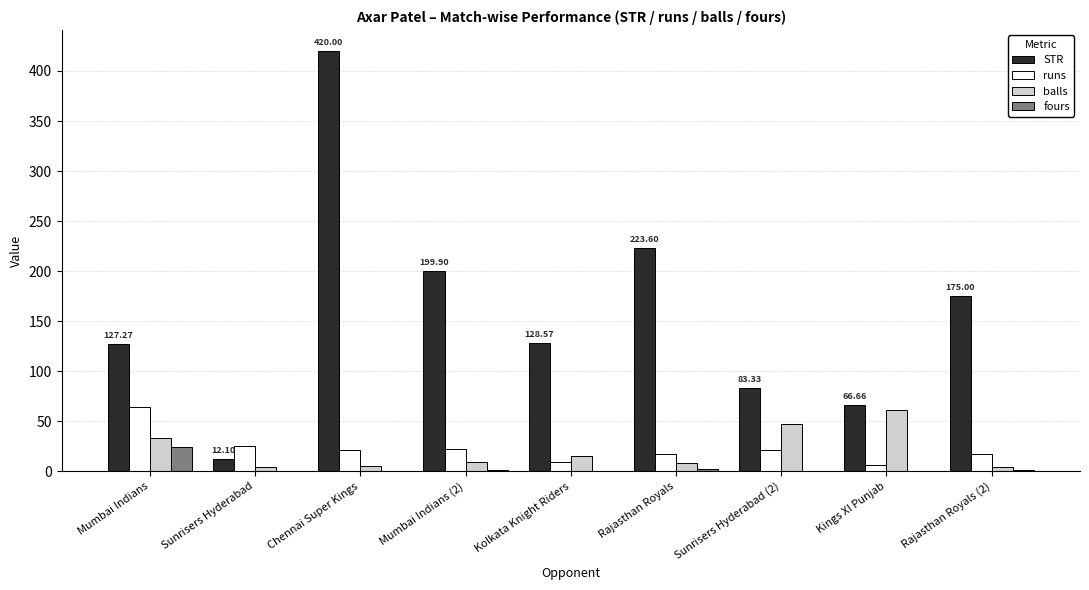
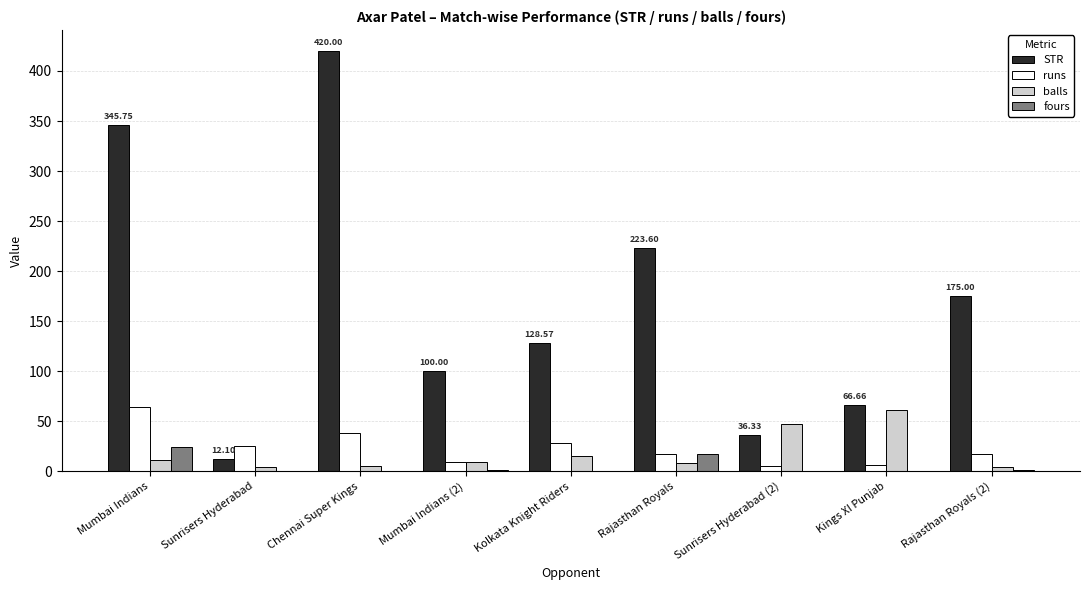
  {
    "STR": {
-     "Mumbai Indians": 127.27,
+     "Mumbai Indians": 345.75,
      "Sunrisers Hyderabad": 12.10,
      "Chennai Super Kings": 420.00,
-     "Mumbai Indians (2)": 199.90,
+     "Mumbai Indians (2)": 100.00,
      "Kolkata Knight Riders": 128.57,
      "Rajasthan Royals": 223.60,
-     "Sunrisers Hyderabad (2)": 83.33,
+     "Sunrisers Hyderabad (2)": 36.33,
      "Kings XI Punjab": 66.66,
      "Rajasthan Royals (2)": 175.00
    },
    "runs": {
      "Mumbai Indians": 64,
      "Sunrisers Hyderabad": 25,
-     "Chennai Super Kings": 21,
-     "Mumbai Indians (2)": 22,
-     "Kolkata Knight Riders": 9,
+     "Chennai Super Kings": 38,
+     "Mumbai Indians (2)": 9,
+     "Kolkata Knight Riders": 28,
      "Rajasthan Royals": 17,
-     "Sunrisers Hyderabad (2)": 21,
+     "Sunrisers Hyderabad (2)": 5,
      "Kings XI Punjab": 6,
      "Rajasthan Royals (2)": 17
    },
    "balls": {
-     "Mumbai Indians": 33,
+     "Mumbai Indians": 11,
      "Sunrisers Hyderabad": 4,
      "Chennai Super Kings": 5,
      "Mumbai Indians (2)": 9,
      "Kolkata Knight Riders": 15,
      "Rajasthan Royals": 8,
      "Sunrisers Hyderabad (2)": 47,
      "Kings XI Punjab": 61,
      "Rajasthan Royals (2)": 4
    },
    "fours": {
      "Mumbai Indians": 24,
      "Sunrisers Hyderabad": 0,
      "Chennai Super Kings": 0,
      "Kolkata Knight Riders": 0,
-     "Rajasthan Royals": 2,
+     "Rajasthan Royals": 17,
      "Sunrisers Hyderabad (2)": 0,
      "Kings XI Punjab": 0
    }
  }
